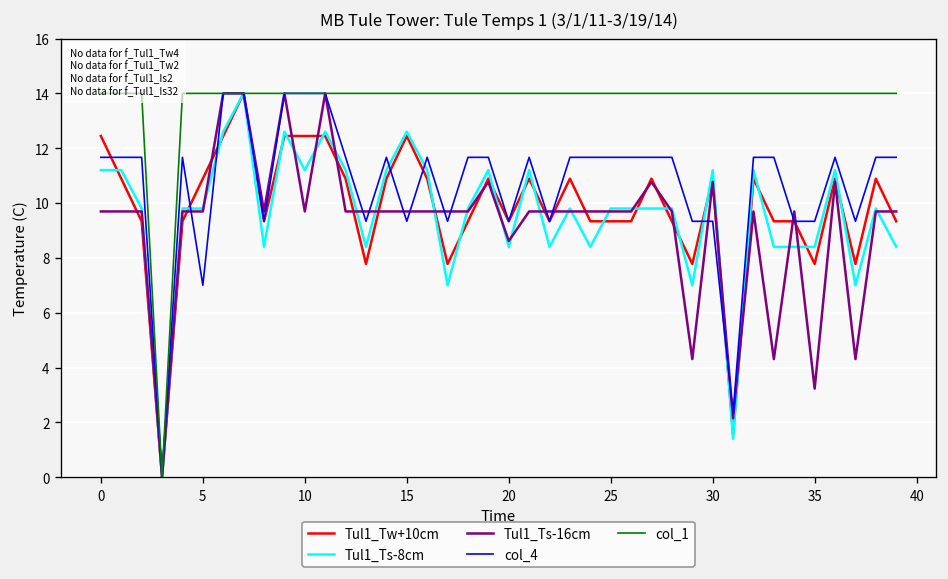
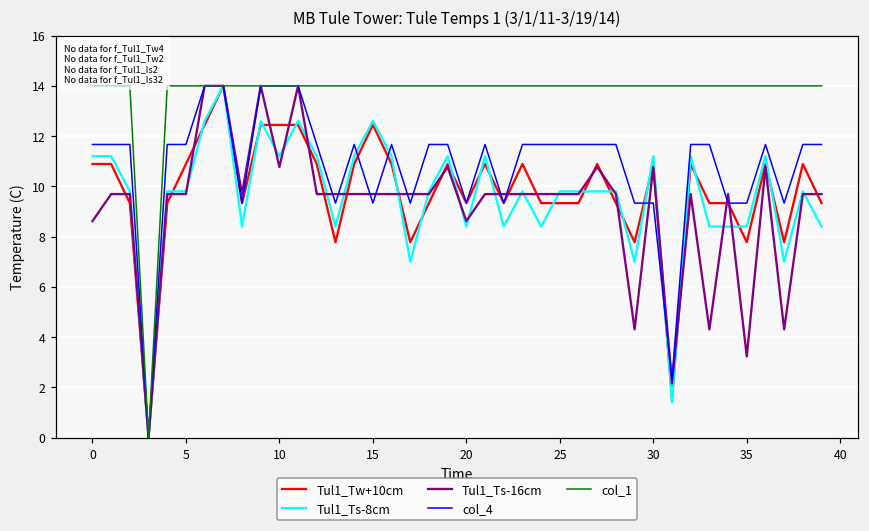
  {
    "Tul1_Tw+10cm": {
-     "0": 12.4,
+     "0": 10.9,
      "5": 10.9,
      "10": 12.4,
      "15": 12.4,
      "25": 9.3,
      "30": 10.9,
      "35": 7.8
    },
    "Tul1_Ts-8cm": {
      "0": 11.2,
      "10": 11.2,
      "15": 12.6,
      "20": 8.4,
      "30": 11.2,
      "35": 8.4
    },
    "Tul1_Ts-16cm": {
-     "0": 9.7,
-     "10": 9.7,
+     "0": 8.6,
+     "10": 10.8,
      "15": 9.7,
      "20": 8.6,
      "30": 10.8,
      "35": 3.2
    },
    "col_4": {
      "0": 11.7,
-     "5": 7.0,
+     "5": 11.7,
      "15": 9.3,
      "25": 11.7,
      "30": 9.3,
      "35": 9.3
    },
    "col_1": {
      "5": 14.0,
      "15": 14.0,
      "20": 14.0,
      "25": 14.0,
      "30": 14.0,
      "35": 14.0
    }
  }
